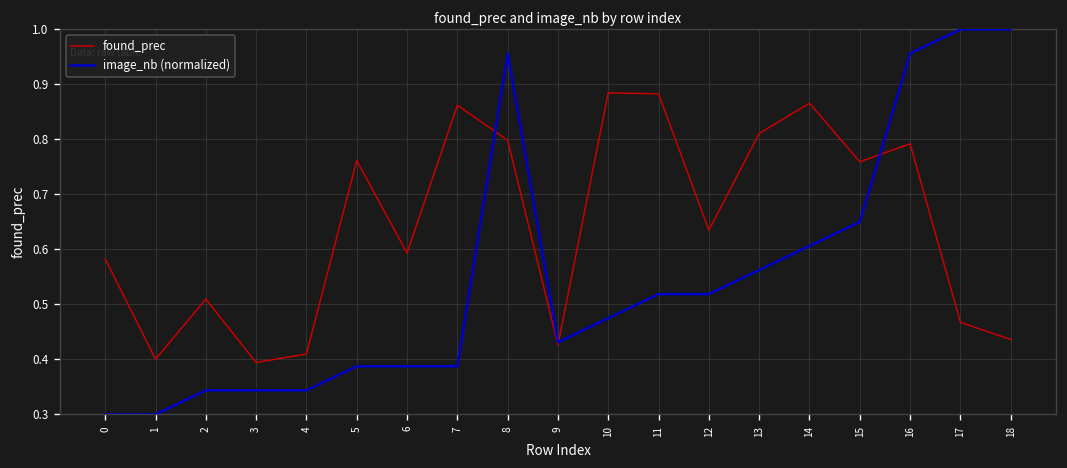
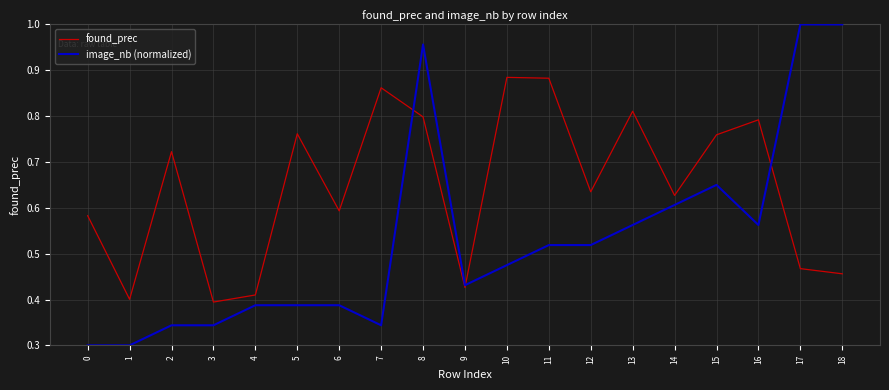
  {
    "found_prec": {
      "0": 0.58,
      "1": 0.40,
-     "2": 0.51,
+     "2": 0.72,
      "3": 0.39,
      "4": 0.41,
      "5": 0.76,
      "6": 0.59,
      "7": 0.86,
      "8": 0.80,
      "10": 0.88,
      "11": 0.88,
      "12": 0.63,
      "13": 0.81,
-     "14": 0.87,
+     "14": 0.63,
      "15": 0.76,
      "16": 0.79,
      "17": 0.47,
-     "18": 0.44
+     "18": 0.46
    },
    "image_nb (normalized)": {
      "0": 0.30,
      "1": 0.30,
      "2": 0.34,
      "3": 0.34,
-     "4": 0.34,
+     "4": 0.39,
      "5": 0.39,
      "6": 0.39,
-     "7": 0.39,
+     "7": 0.34,
      "8": 0.96,
      "10": 0.48,
      "11": 0.52,
      "12": 0.52,
      "13": 0.56,
      "14": 0.61,
      "15": 0.65,
-     "16": 0.96,
+     "16": 0.56,
      "17": 1.00,
      "18": 1.00
    }
  }
